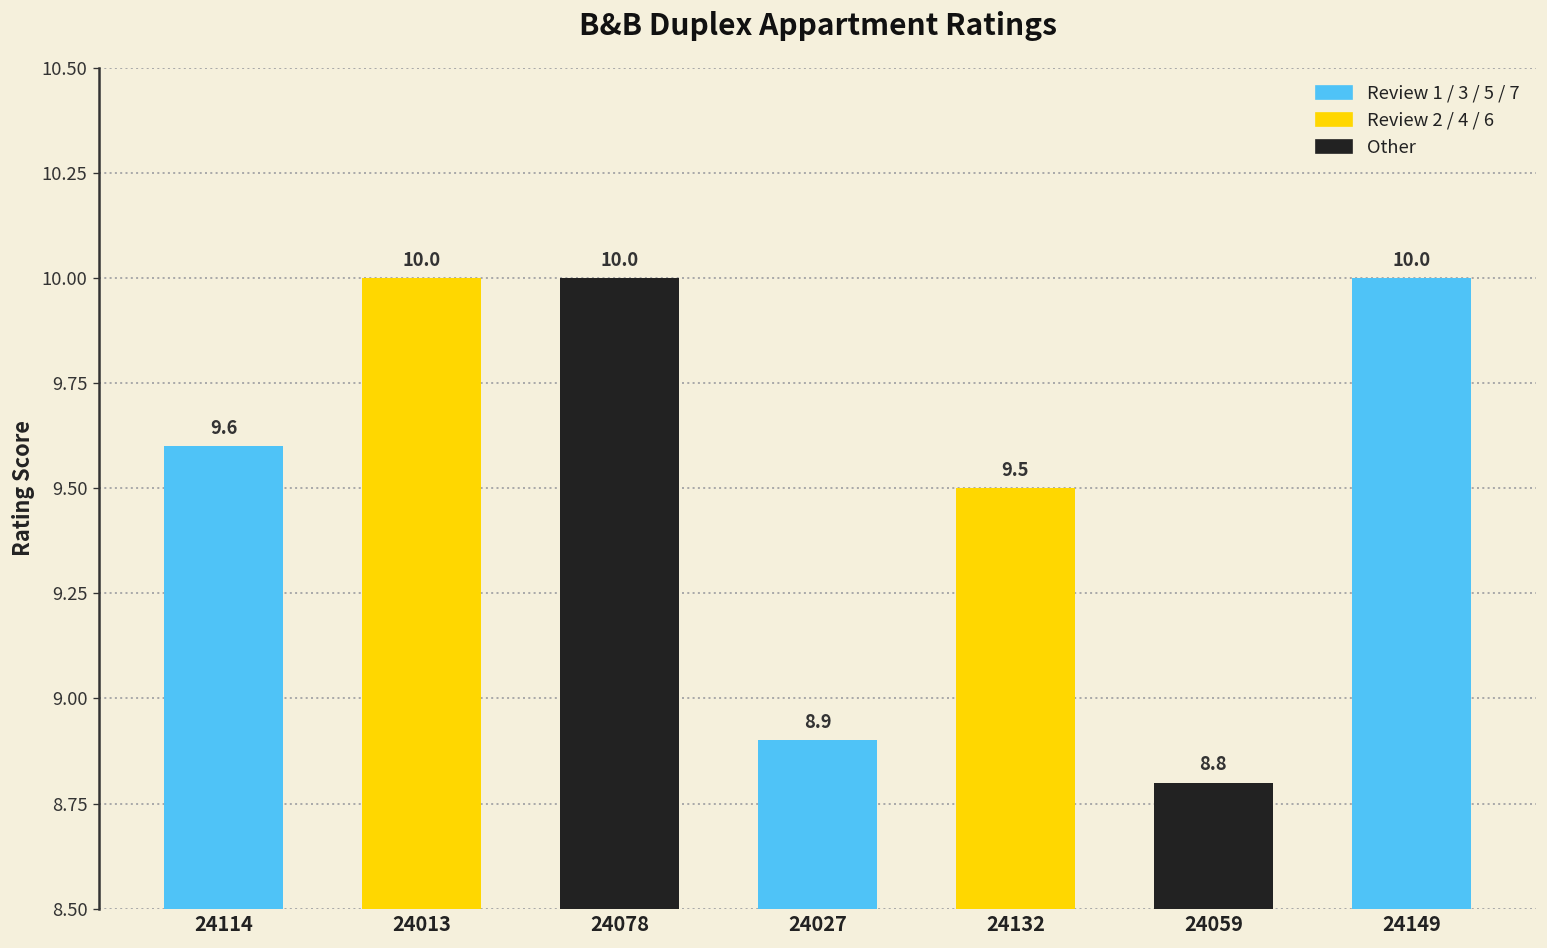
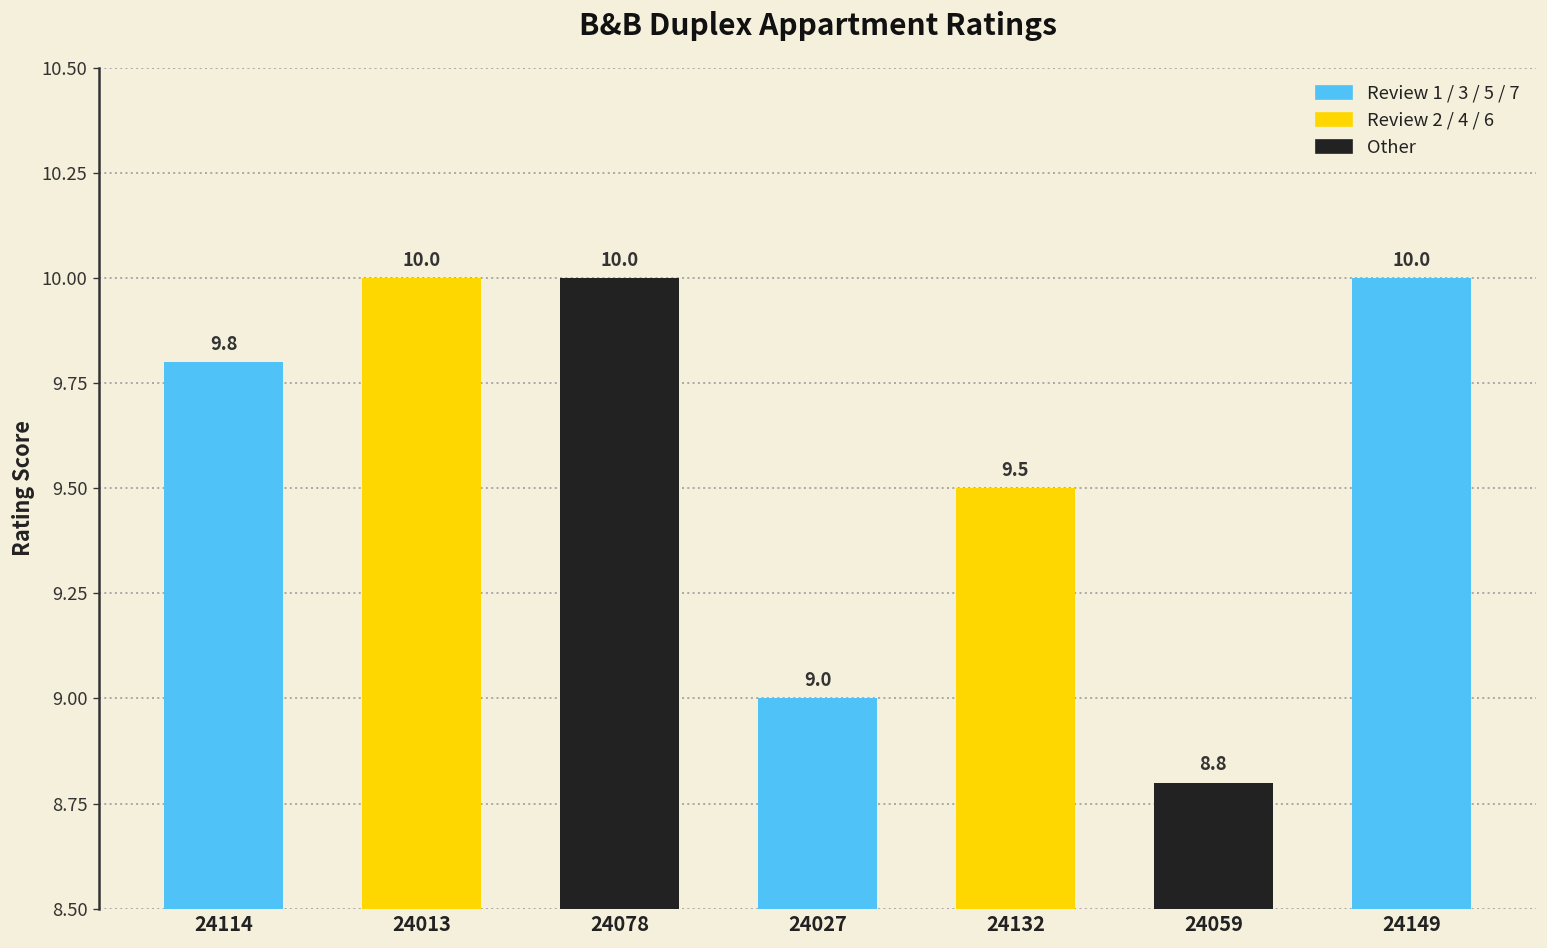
  {
-   "24114": 9.6,
+   "24114": 9.8,
    "24013": 10.0,
    "24078": 10.0,
-   "24027": 8.9,
+   "24027": 9.0,
    "24132": 9.5,
    "24059": 8.8,
    "24149": 10.0
  }
